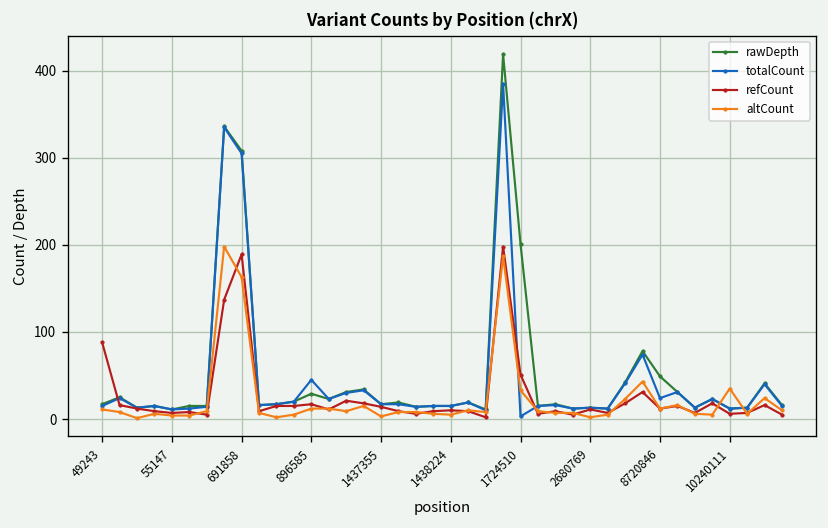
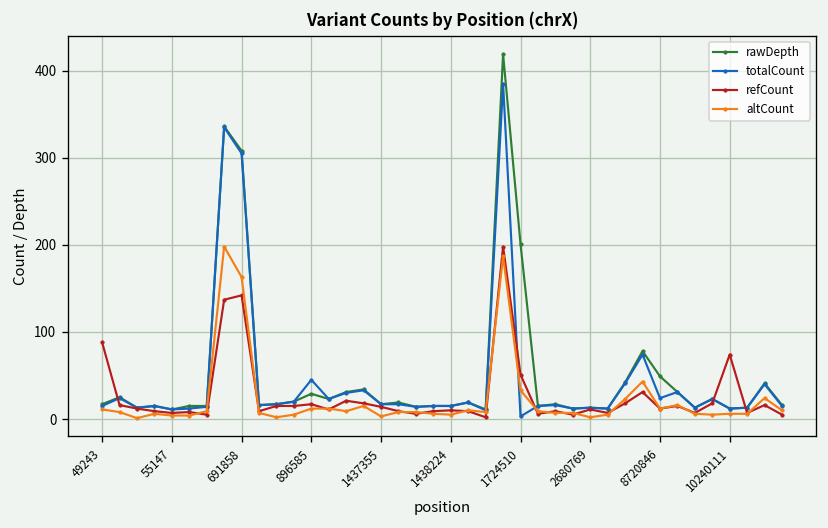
  {
    "rawDepth": {
      "896585": 30,
      "1724510": 200,
      "8720846": 50
    },
    "totalCount": {
      "896585": 50,
      "1724510": 0,
      "8720846": 20
    },
    "refCount": {
      "49243": 90,
-     "691858": 190,
+     "691858": 140,
      "896585": 20,
      "1438224": 10,
      "1724510": 50,
-     "10240111": 10
+     "10240111": 70
    },
    "altCount": {
      "49243": 10,
      "691858": 160,
      "896585": 10,
      "1437355": 0,
      "1438224": 10,
      "1724510": 30,
      "2680769": 0,
-     "10240111": 40
+     "10240111": 10
    }
  }
